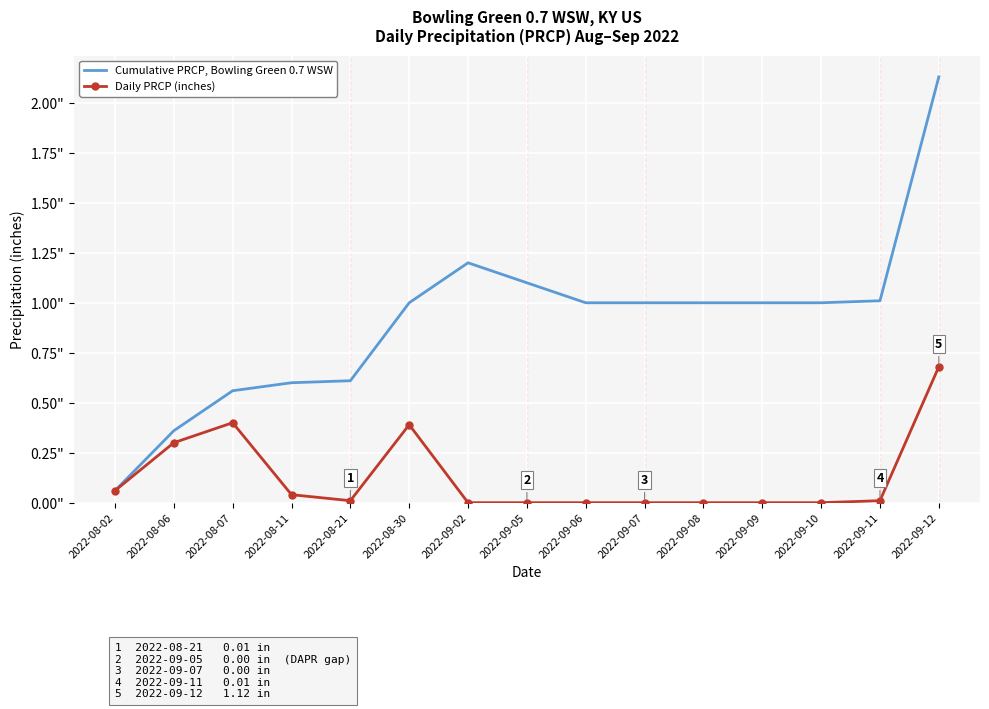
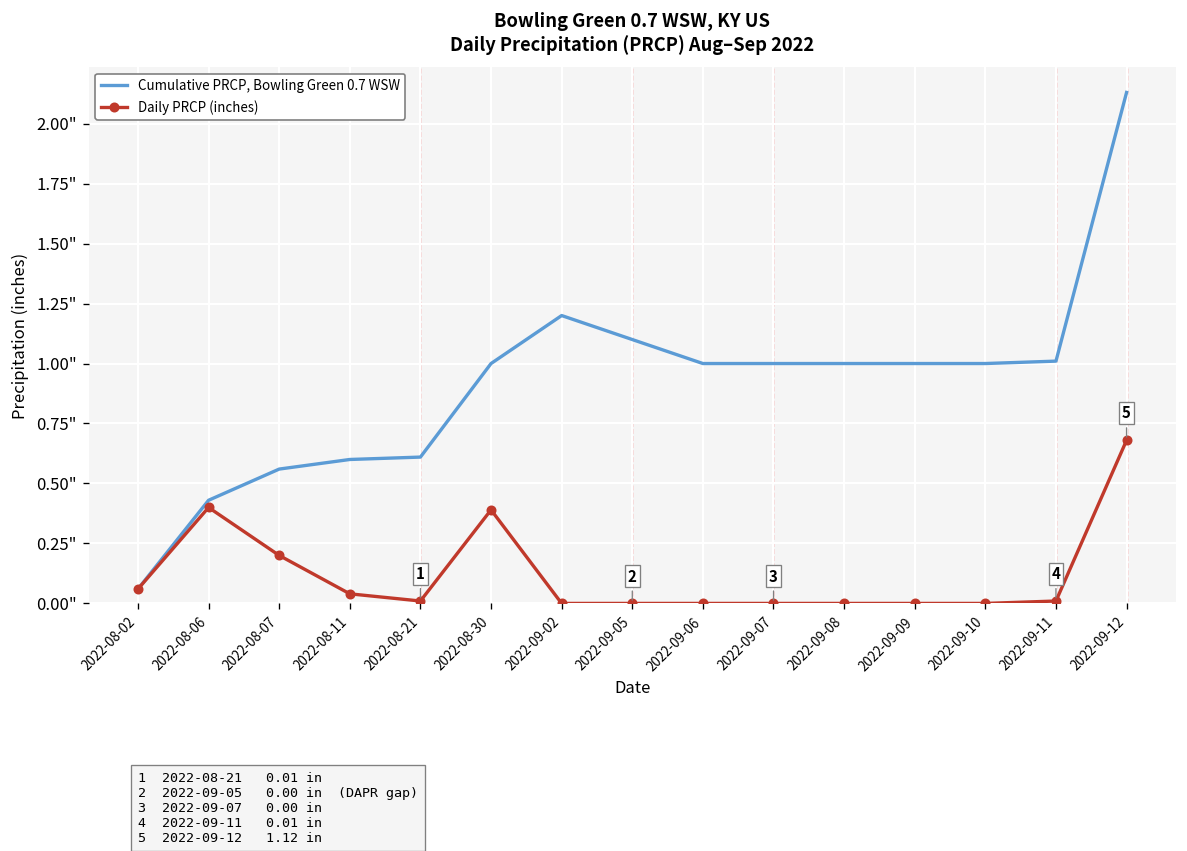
  {
    "Cumulative PRCP, Bowling Green 0.7 WSW": {
-     "2022-08-06": "0.36\"",
+     "2022-08-06": "0.43\"",
      "2022-08-07": "0.56\"",
      "2022-08-11": "0.60\"",
      "2022-08-21": "0.61\"",
      "2022-08-30": "1.00\"",
      "2022-09-02": "1.20\"",
      "2022-09-05": "1.10\"",
      "2022-09-06": "1.00\"",
      "2022-09-07": "1.00\"",
      "2022-09-08": "1.00\"",
      "2022-09-09": "1.00\"",
      "2022-09-10": "1.00\"",
      "2022-09-11": "1.01\"",
      "2022-09-12": "2.13\""
    },
    "Daily PRCP (inches)": {
-     "2022-08-06": "0.3\"",
-     "2022-08-07": "0.4\"",
+     "2022-08-06": "0.4\"",
+     "2022-08-07": "0.2\"",
      "2022-08-11": "0.04\"",
      "2022-08-30": "0.4\"",
      "2022-09-02": "0.0\"",
      "2022-09-06": "0.0\"",
      "2022-09-08": "0.0\"",
      "2022-09-09": "0.0\"",
      "2022-09-10": "0.0\""
    }
  }
